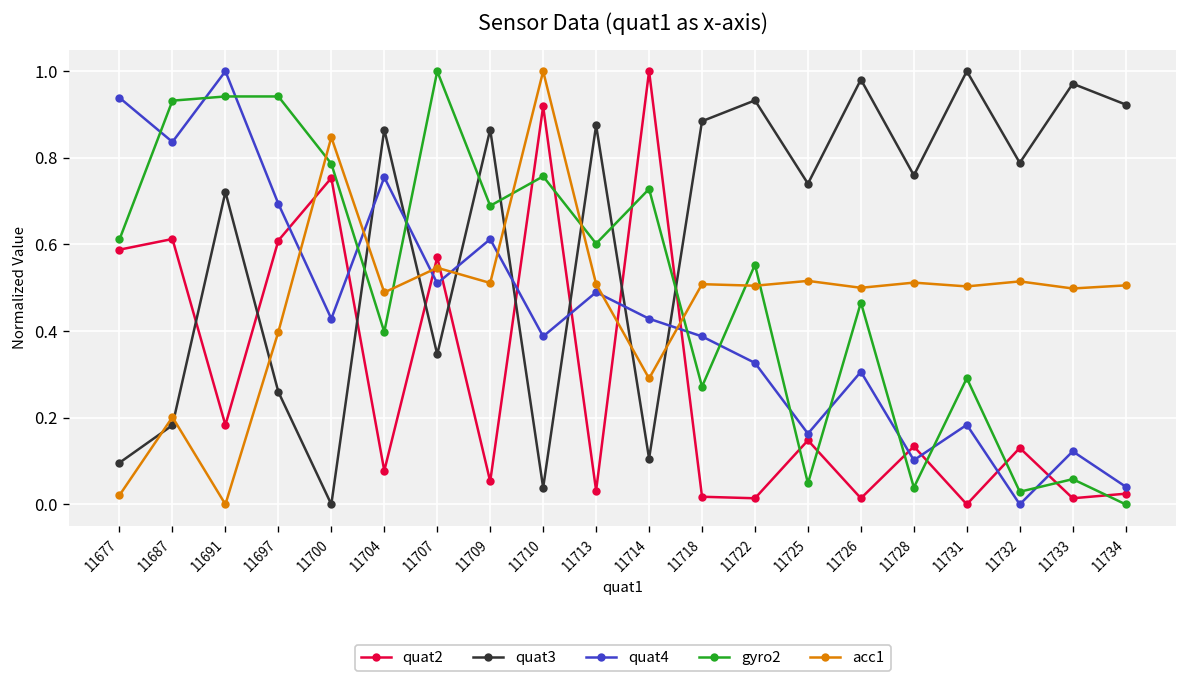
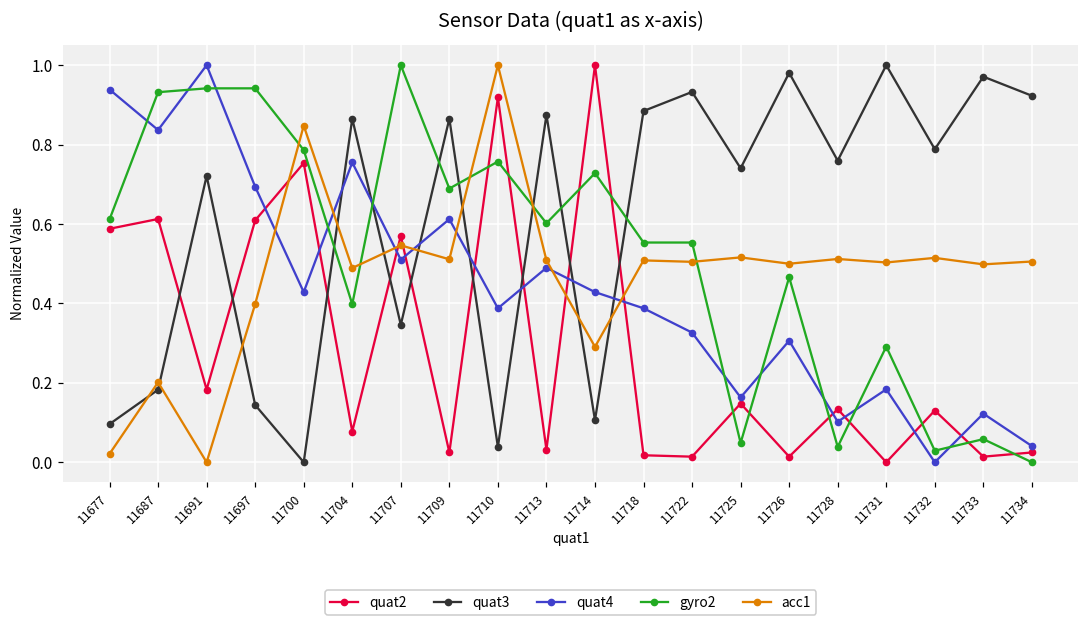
  {
    "quat2": {
      "11677": 0.59,
      "11687": 0.61,
      "11691": 0.18,
      "11697": 0.61,
      "11700": 0.75,
      "11704": 0.08,
      "11707": 0.57,
-     "11709": 0.05,
+     "11709": 0.02,
      "11710": 0.92,
      "11713": 0.03,
      "11714": 1.00,
      "11718": 0.02,
      "11722": 0.01,
      "11725": 0.15,
      "11726": 0.01,
      "11728": 0.13,
      "11731": 0.00,
      "11732": 0.13,
      "11733": 0.01,
      "11734": 0.02
    },
    "quat3": {
      "11677": 0.10,
      "11687": 0.18,
      "11691": 0.72,
-     "11697": 0.26,
+     "11697": 0.14,
      "11700": 0.00,
      "11704": 0.87,
      "11707": 0.35,
      "11709": 0.87,
      "11710": 0.04,
      "11713": 0.88,
      "11714": 0.11,
      "11718": 0.88,
      "11722": 0.93,
      "11725": 0.74,
      "11726": 0.98,
      "11728": 0.76,
      "11731": 1.00,
      "11732": 0.79,
      "11733": 0.97,
      "11734": 0.92
    },
    "quat4": {
      "11677": 0.94,
      "11687": 0.84,
      "11691": 1.00,
      "11697": 0.69,
      "11700": 0.43,
      "11704": 0.76,
      "11707": 0.51,
      "11709": 0.61,
      "11710": 0.39,
      "11713": 0.49,
      "11714": 0.43,
      "11718": 0.39,
      "11722": 0.33,
      "11725": 0.16,
      "11726": 0.31,
      "11728": 0.10,
      "11731": 0.18,
      "11732": 0.00,
      "11733": 0.12,
      "11734": 0.04
    },
    "gyro2": {
      "11677": 0.61,
      "11687": 0.93,
      "11691": 0.94,
      "11697": 0.94,
      "11700": 0.79,
      "11704": 0.40,
      "11707": 1.00,
      "11709": 0.69,
      "11710": 0.76,
      "11713": 0.60,
      "11714": 0.73,
-     "11718": 0.27,
+     "11718": 0.55,
      "11722": 0.55,
      "11725": 0.05,
      "11726": 0.47,
      "11728": 0.04,
      "11731": 0.29,
      "11732": 0.03,
      "11733": 0.06,
      "11734": 0.00
    },
    "acc1": {
      "11677": 0.02,
      "11687": 0.20,
      "11691": 0.00,
      "11697": 0.40,
      "11700": 0.85,
      "11704": 0.49,
      "11707": 0.55,
      "11709": 0.51,
      "11710": 1.00,
      "11713": 0.51,
      "11714": 0.29,
      "11718": 0.51,
      "11722": 0.50,
      "11725": 0.52,
      "11726": 0.50,
      "11728": 0.51,
      "11731": 0.50,
      "11732": 0.51,
      "11733": 0.50,
      "11734": 0.51
    }
  }
